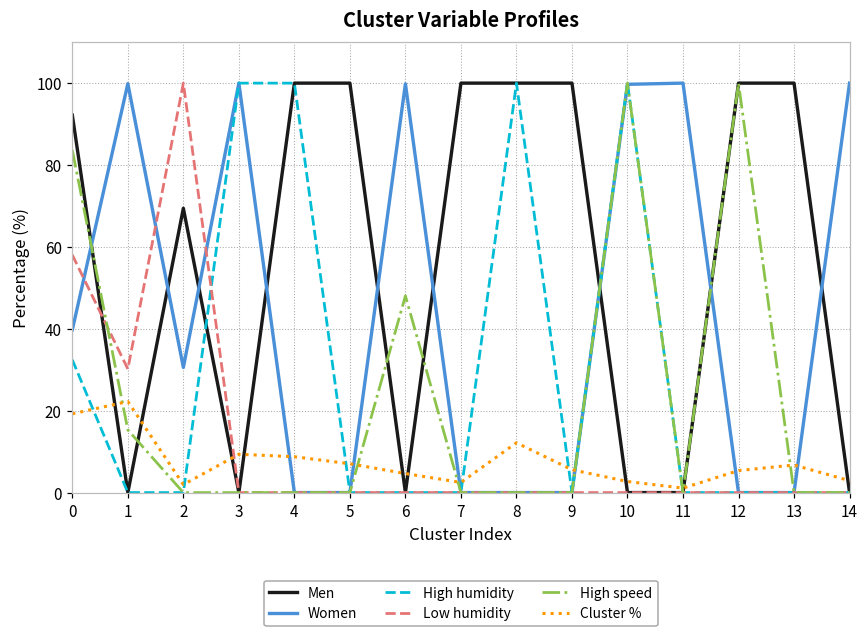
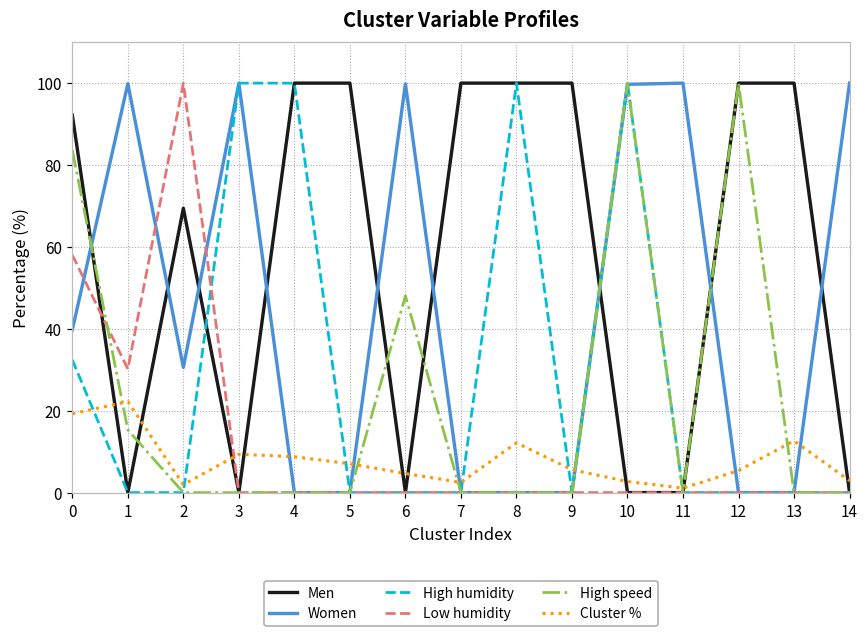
  {
    "Men": {
      "0": 92,
      "2": 69,
      "5": 100,
      "7": 100,
      "9": 100,
      "13": 100
    },
    "Women": {
      "0": 40,
      "1": 100,
      "2": 31,
      "6": 100,
      "11": 100,
      "14": 100
    },
    "High humidity": {
      "0": 32
    },
    "Low humidity": {
      "0": 58,
      "1": 30,
      "2": 100
    },
    "High speed": {
      "0": 84,
      "1": 15,
      "6": 48
    },
    "Cluster %": {
      "0": 19,
      "1": 22,
      "2": 2,
      "3": 9,
      "4": 9,
      "5": 7,
      "6": 5,
      "7": 2,
      "8": 12,
      "9": 6,
      "10": 3,
      "11": 1,
      "12": 5,
-     "13": 7,
+     "13": 13,
      "14": 3
    }
  }
